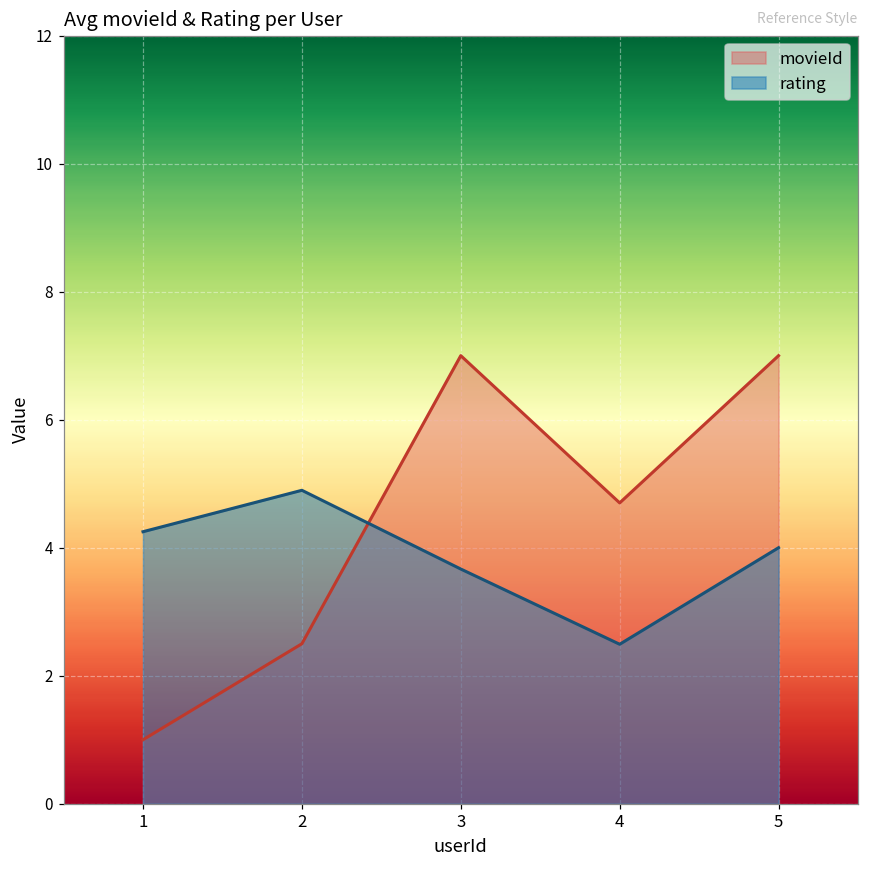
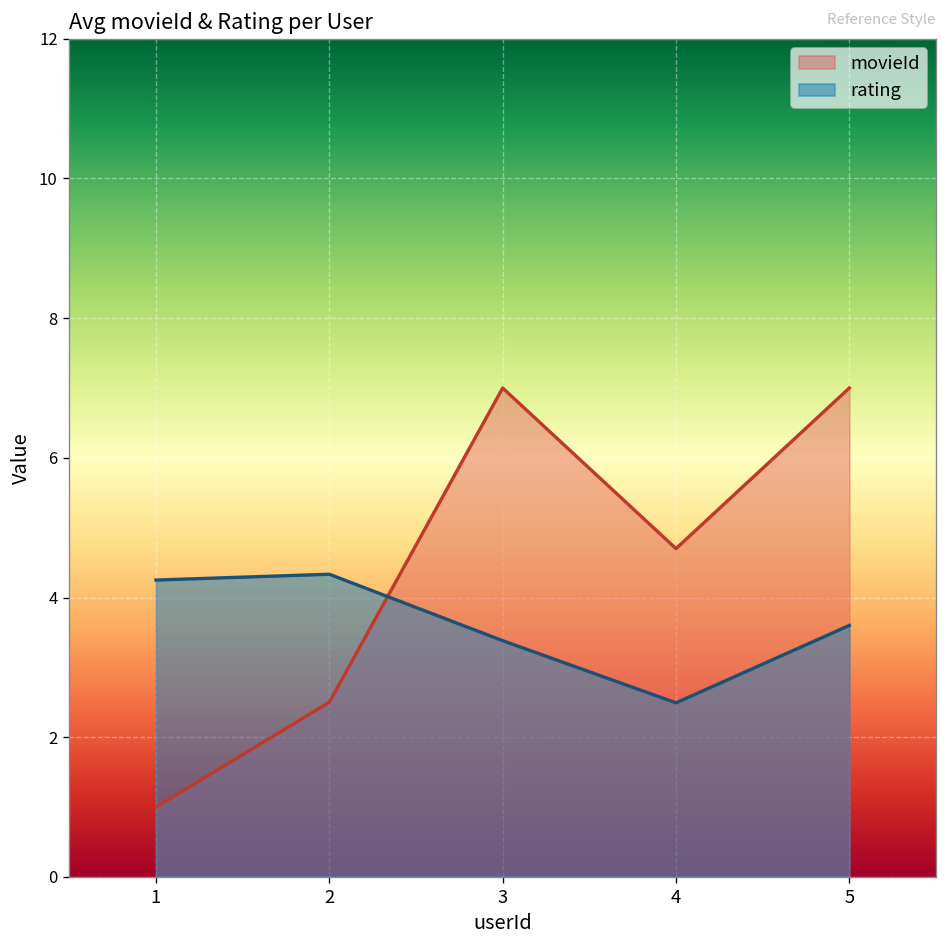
  {
    "movieId": {
      "1": 1.0,
      "2": 2.5,
      "3": 7.0,
      "4": 4.7,
      "5": 7.0
    },
    "rating": {
      "1": 4.3,
-     "2": 4.9,
-     "3": 3.7,
+     "2": 4.3,
+     "3": 3.4,
      "4": 2.5,
-     "5": 4.0
+     "5": 3.6
    }
  }
